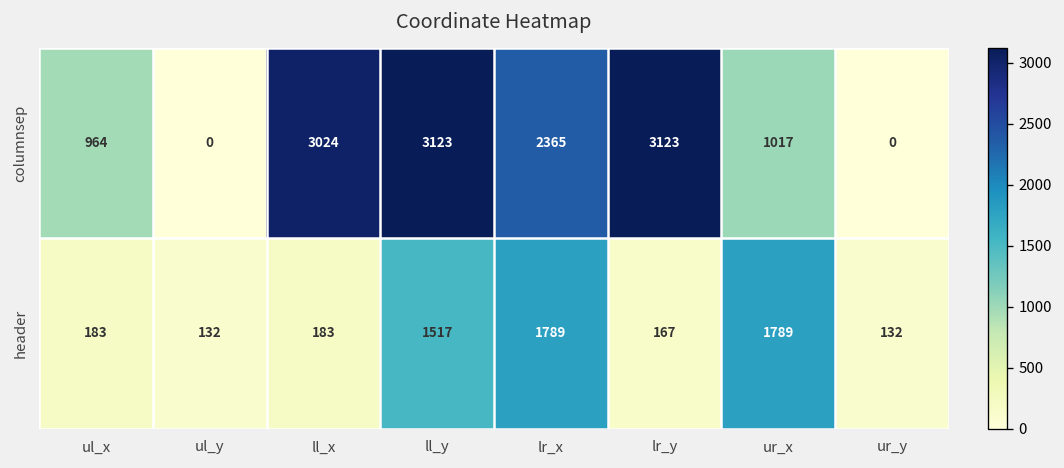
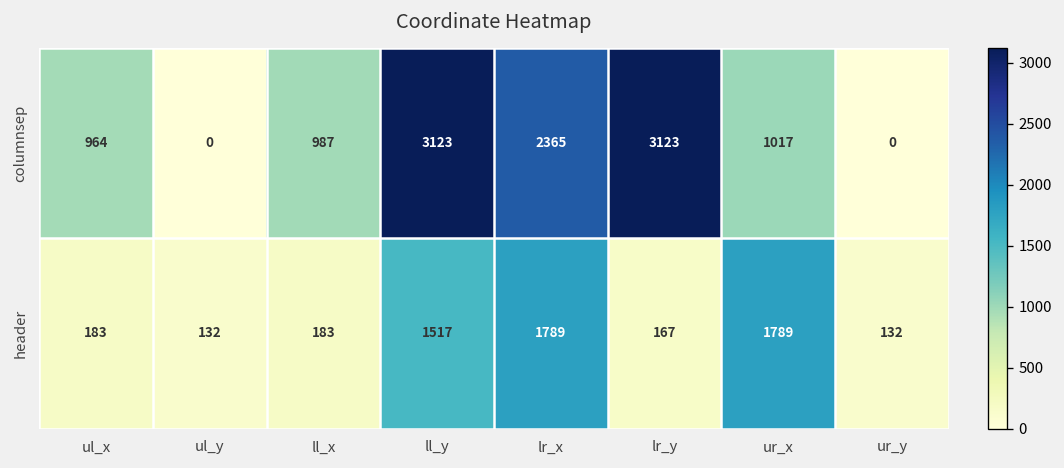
  {
    "columnsep": {
      "ul_x": 964,
      "ul_y": 0,
-     "ll_x": 3024,
+     "ll_x": 987,
      "ll_y": 3123,
      "lr_x": 2365,
      "lr_y": 3123,
      "ur_x": 1017,
      "ur_y": 0
    },
    "header": {
      "ul_x": 183,
      "ul_y": 132,
      "ll_x": 183,
      "ll_y": 1517,
      "lr_x": 1789,
      "lr_y": 167,
      "ur_x": 1789,
      "ur_y": 132
    }
  }
